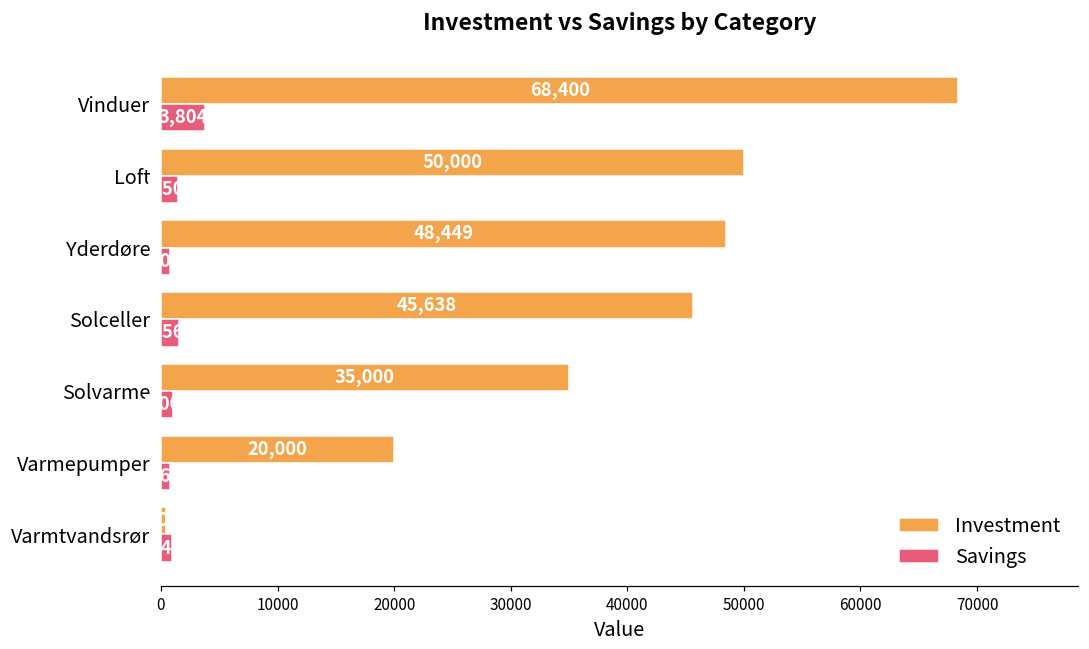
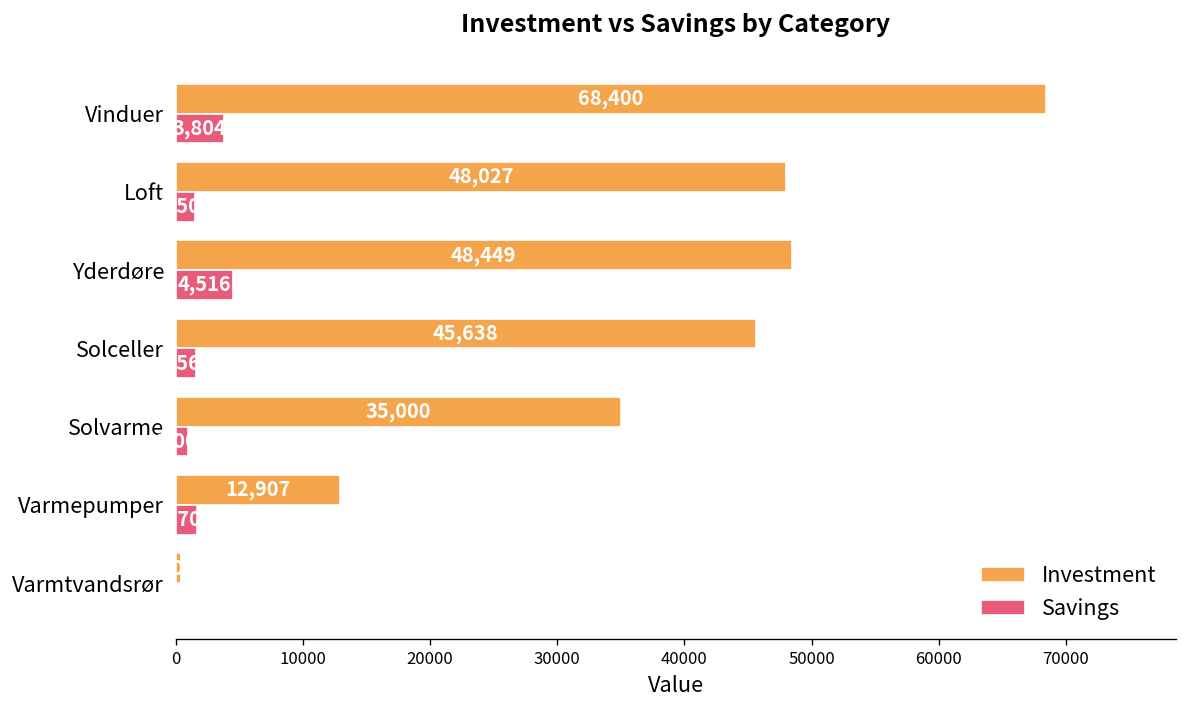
  {
    "Investment": {
      "Vinduer": "68,400",
-     "Loft": "50,000",
+     "Loft": "48,027",
      "Yderdøre": "48,449",
      "Solceller": "45,638",
      "Solvarme": "35,000",
-     "Varmepumper": "20,000"
+     "Varmepumper": "12,907"
    },
    "Savings": {
      "Loft": "1500",
-     "Yderdøre": "800",
+     "Yderdøre": "4500",
      "Solceller": "1600",
      "Solvarme": "1000",
-     "Varmepumper": "800",
-     "Varmtvandsrør": "900"
+     "Varmepumper": "1700",
+     "Varmtvandsrør": "100"
    }
  }
